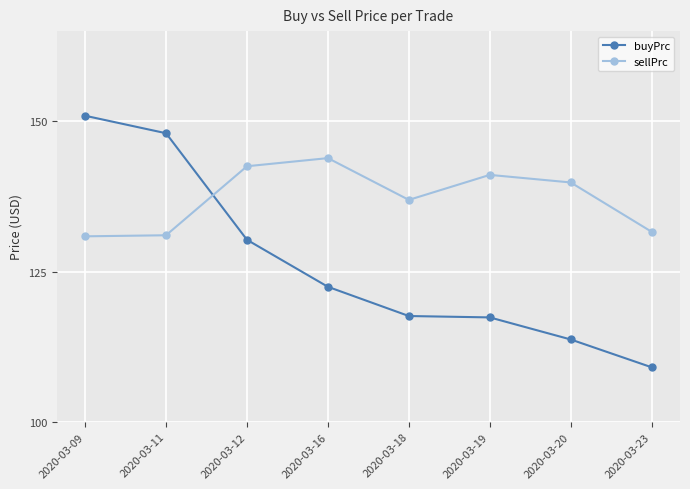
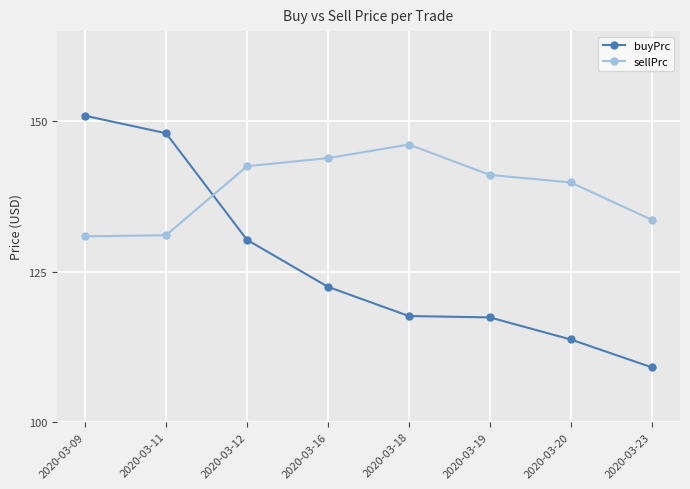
  {
    "buyPrc": {
      "2020-03-09": 151,
      "2020-03-11": 148,
      "2020-03-12": 130,
      "2020-03-16": 122,
      "2020-03-18": 118,
      "2020-03-19": 117,
      "2020-03-20": 114,
      "2020-03-23": 109
    },
    "sellPrc": {
      "2020-03-09": 131,
      "2020-03-11": 131,
      "2020-03-12": 143,
      "2020-03-16": 144,
-     "2020-03-18": 137,
+     "2020-03-18": 146,
      "2020-03-19": 141,
      "2020-03-20": 140,
-     "2020-03-23": 132
+     "2020-03-23": 134
    }
  }
